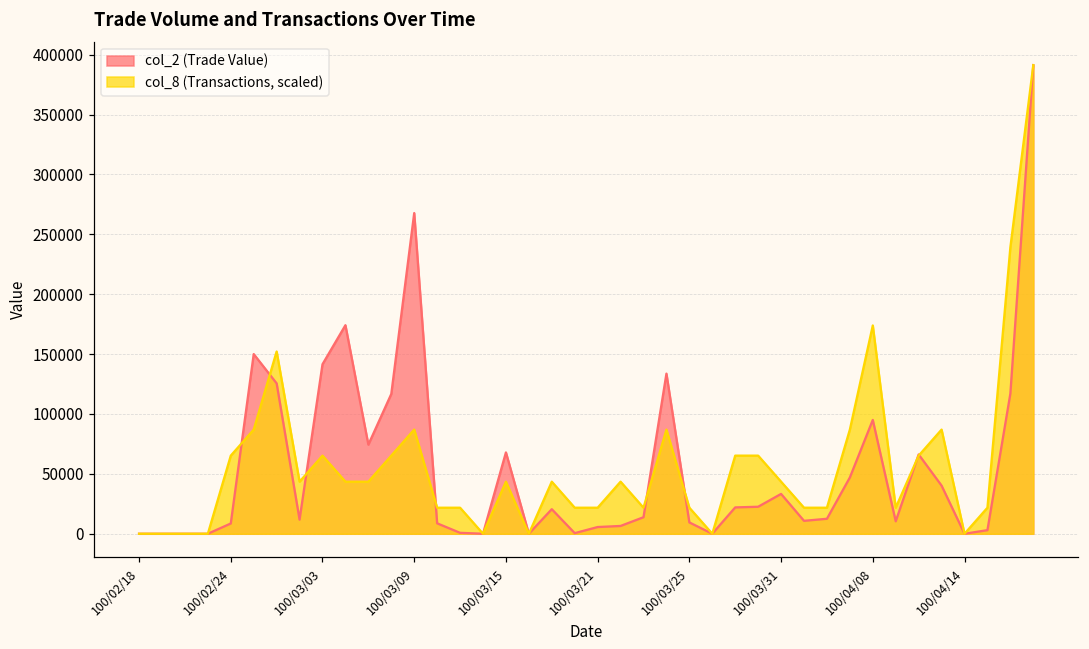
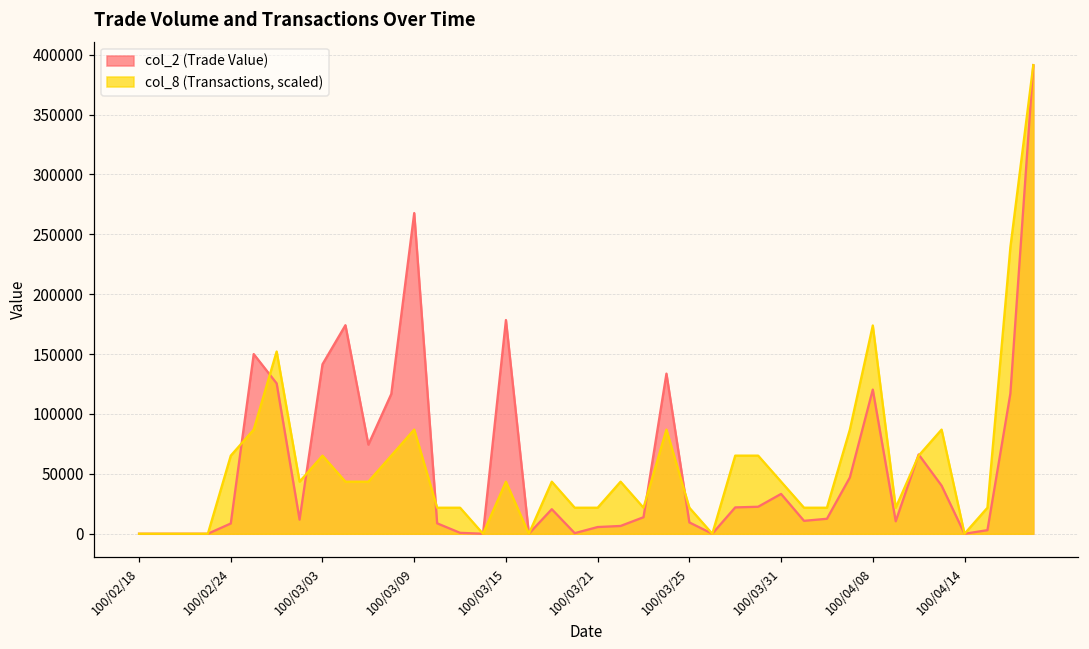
  {
    "col_2 (Trade Value)": {
      "100/02/24": 9000,
      "100/03/03": 141000,
      "100/03/09": 268000,
-     "100/03/15": 68000,
+     "100/03/15": 178000,
      "100/03/21": 6000,
      "100/03/25": 9000,
      "100/03/31": 33000,
-     "100/04/08": 95000
+     "100/04/08": 120000
    },
    "col_8 (Transactions, scaled)": {
      "100/02/24": 65000,
      "100/03/03": 65000,
      "100/03/09": 87000,
      "100/03/15": 43000,
      "100/03/21": 22000,
      "100/03/25": 22000,
      "100/03/31": 43000,
      "100/04/08": 174000
    }
  }
